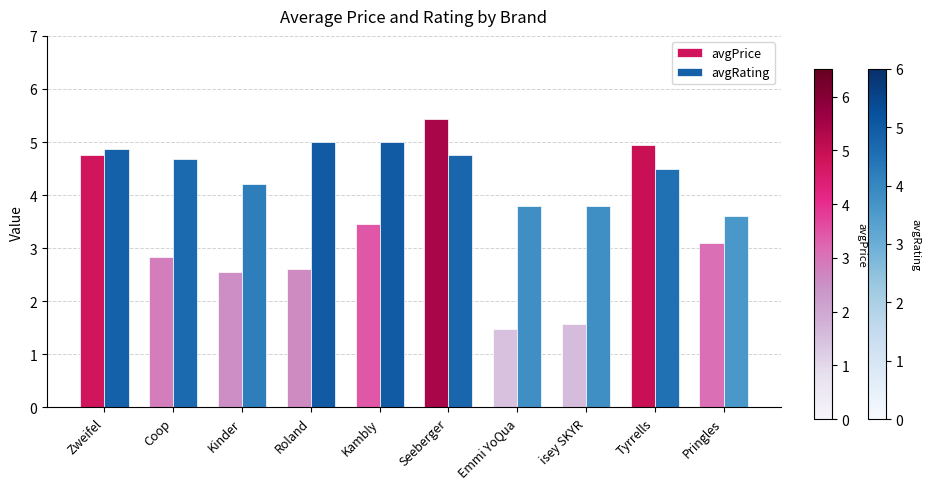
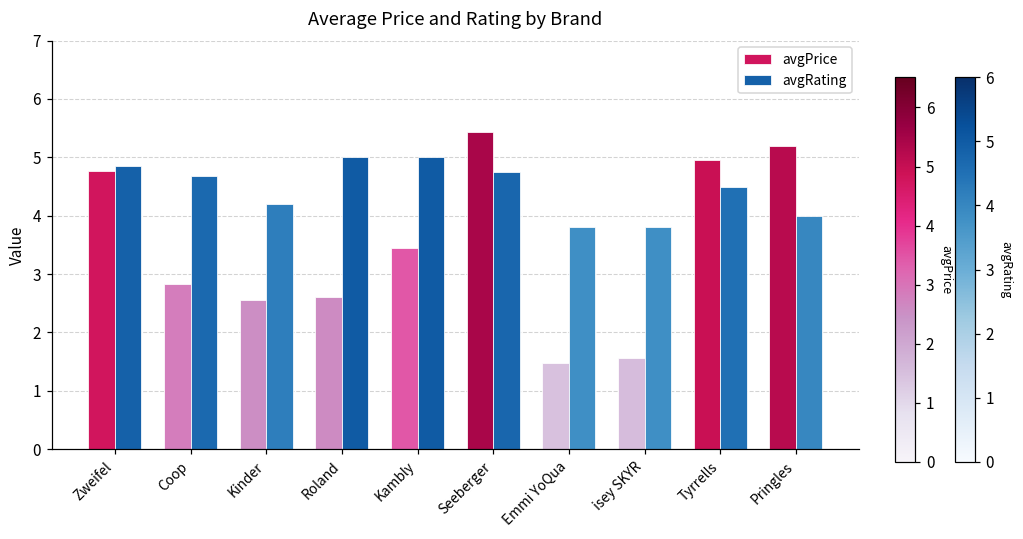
  {
    "avgPrice": {
      "Zweifel": 4.8,
      "Coop": 2.8,
      "Kinder": 2.6,
      "Roland": 2.6,
      "Kambly": 3.5,
      "Seeberger": 5.4,
      "Emmi YoQua": 1.5,
      "isey SKYR": 1.6,
      "Tyrrells": 5.0,
-     "Pringles": 3.1
+     "Pringles": 5.2
    },
    "avgRating": {
      "Zweifel": 4.9,
      "Coop": 4.7,
      "Kinder": 4.2,
      "Roland": 5.0,
      "Kambly": 5.0,
      "Seeberger": 4.8,
      "Emmi YoQua": 3.8,
      "isey SKYR": 3.8,
      "Tyrrells": 4.5,
-     "Pringles": 3.6
+     "Pringles": 4.0
    }
  }
